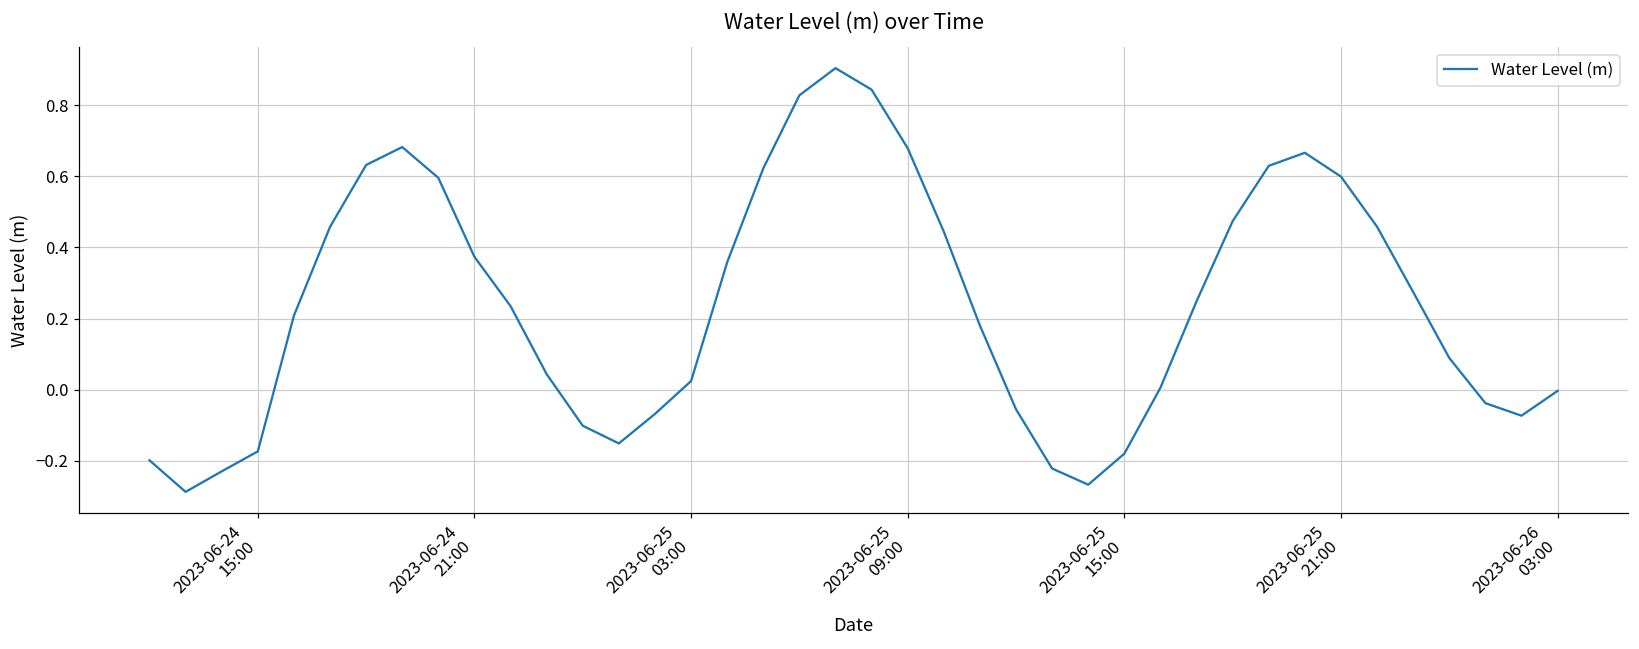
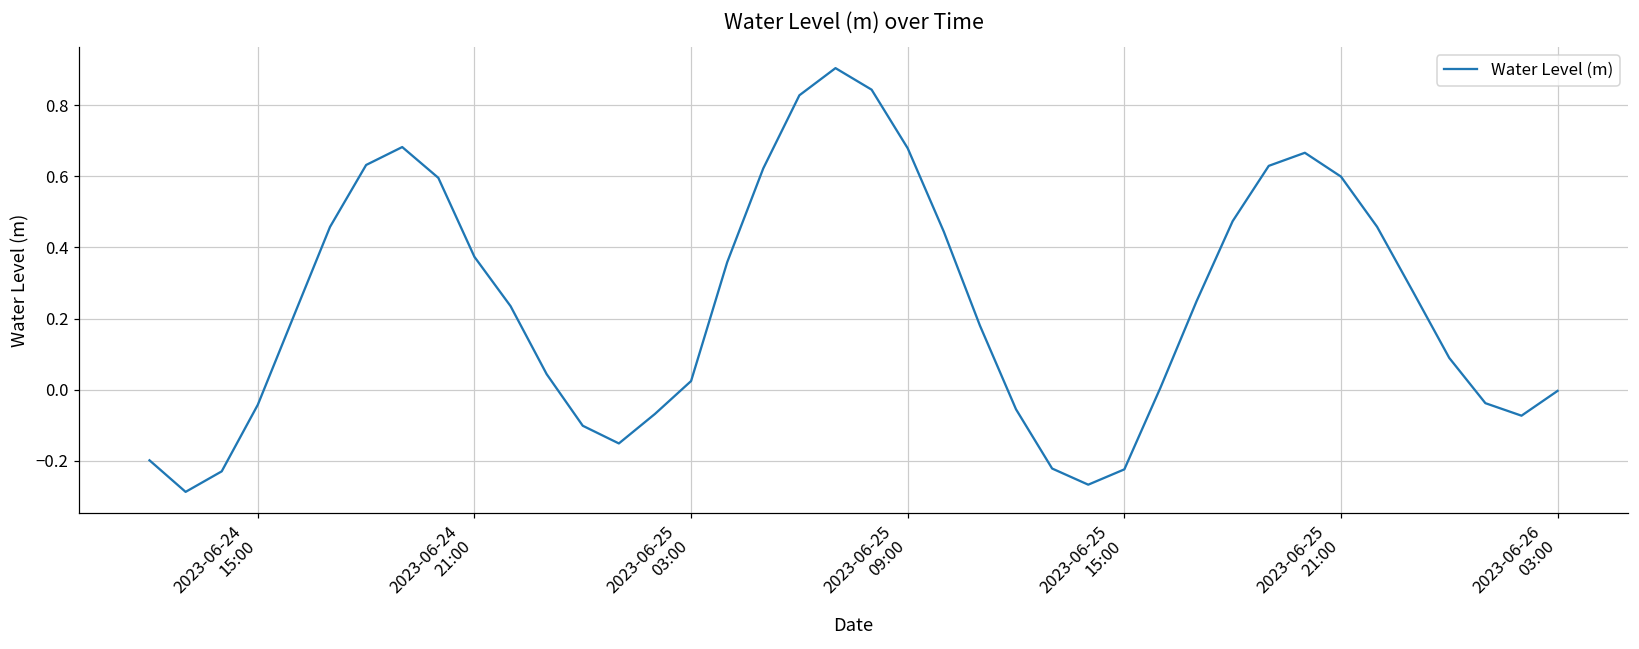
  {
-   "2023-06-24 15:00": -0.17,
+   "2023-06-24 15:00": -0.04,
    "2023-06-24 21:00": 0.37,
    "2023-06-25 03:00": 0.02,
    "2023-06-25 09:00": 0.68,
-   "2023-06-25 15:00": -0.18,
+   "2023-06-25 15:00": -0.22,
    "2023-06-25 21:00": 0.60,
    "2023-06-26 03:00": 0.00
  }
